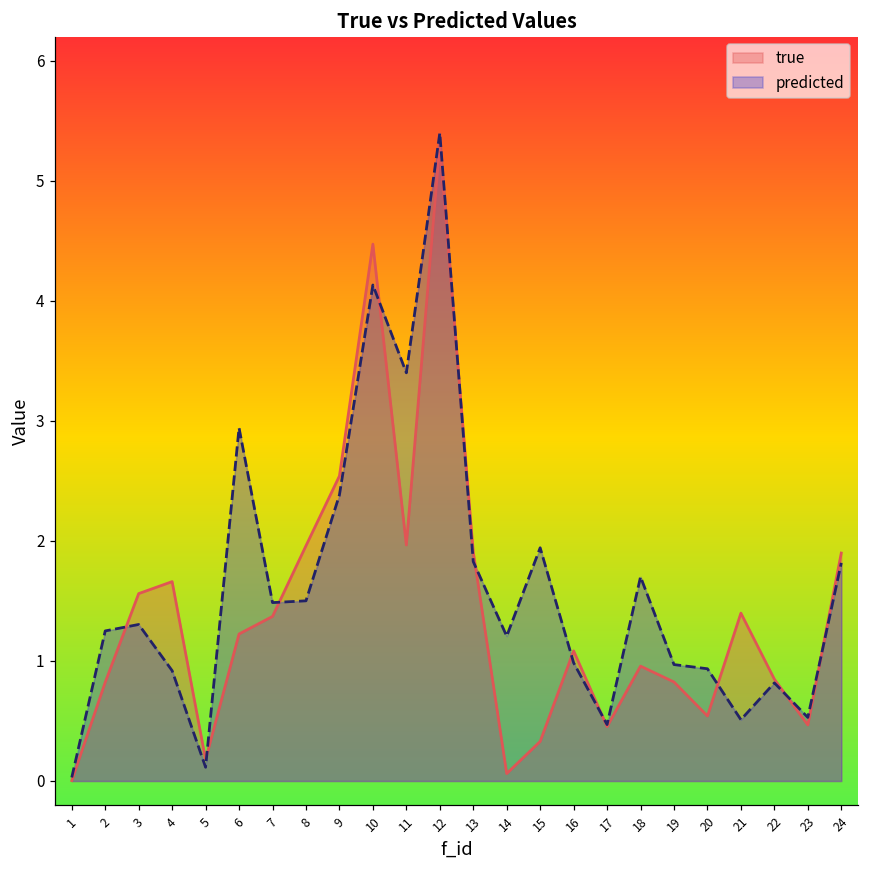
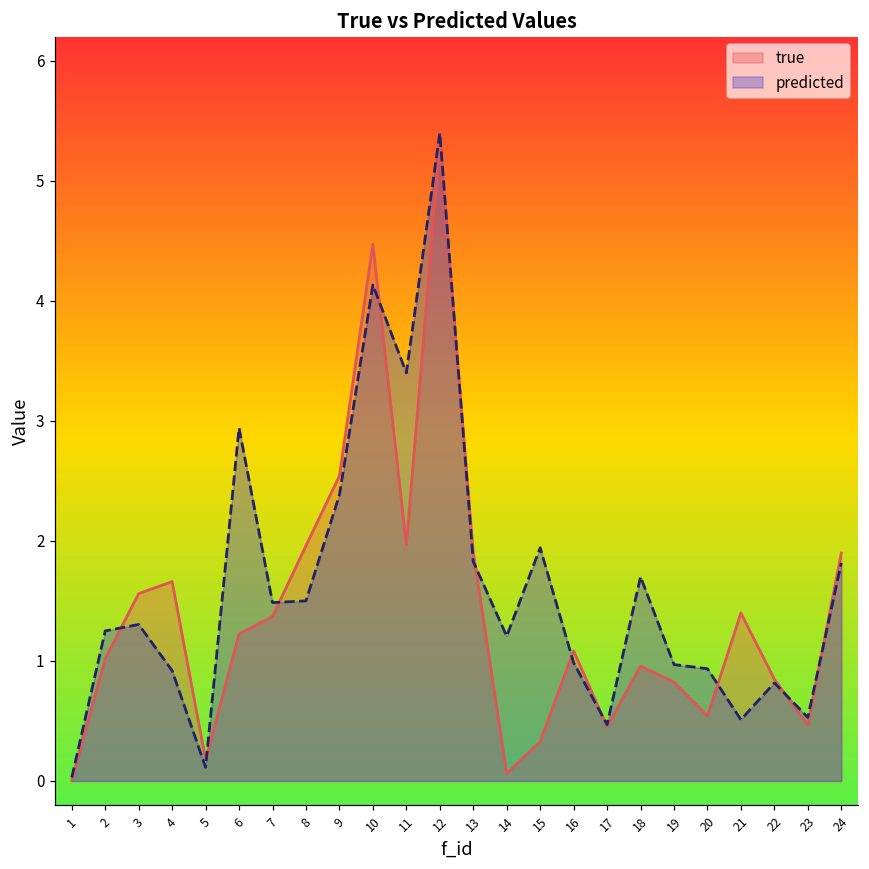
  {
    "true": {
      "1": 0.00,
-     "2": 0.82,
+     "2": 1.02,
      "3": 1.56,
      "4": 1.66,
      "5": 0.18,
      "6": 1.22,
      "7": 1.37,
      "8": 1.96,
      "9": 2.54,
      "10": 4.47,
      "11": 1.97,
      "12": 5.30,
      "13": 1.91,
      "14": 0.06,
      "15": 0.33,
      "16": 1.08,
      "18": 0.96,
      "19": 0.82,
      "20": 0.54,
      "21": 1.40,
      "22": 0.85,
      "23": 0.47,
      "24": 1.90
    },
    "predicted": {
      "1": 0.03,
      "2": 1.25,
      "3": 1.30,
      "4": 0.92,
      "5": 0.11,
      "6": 2.94,
      "7": 1.49,
      "8": 1.50,
      "9": 2.38,
      "10": 4.13,
      "11": 3.40,
      "12": 5.40,
      "13": 1.83,
      "14": 1.21,
      "15": 1.94,
      "16": 0.98,
      "18": 1.70,
      "19": 0.97,
      "20": 0.93,
      "21": 0.51,
      "22": 0.82,
      "23": 0.53,
      "24": 1.82
    }
  }
